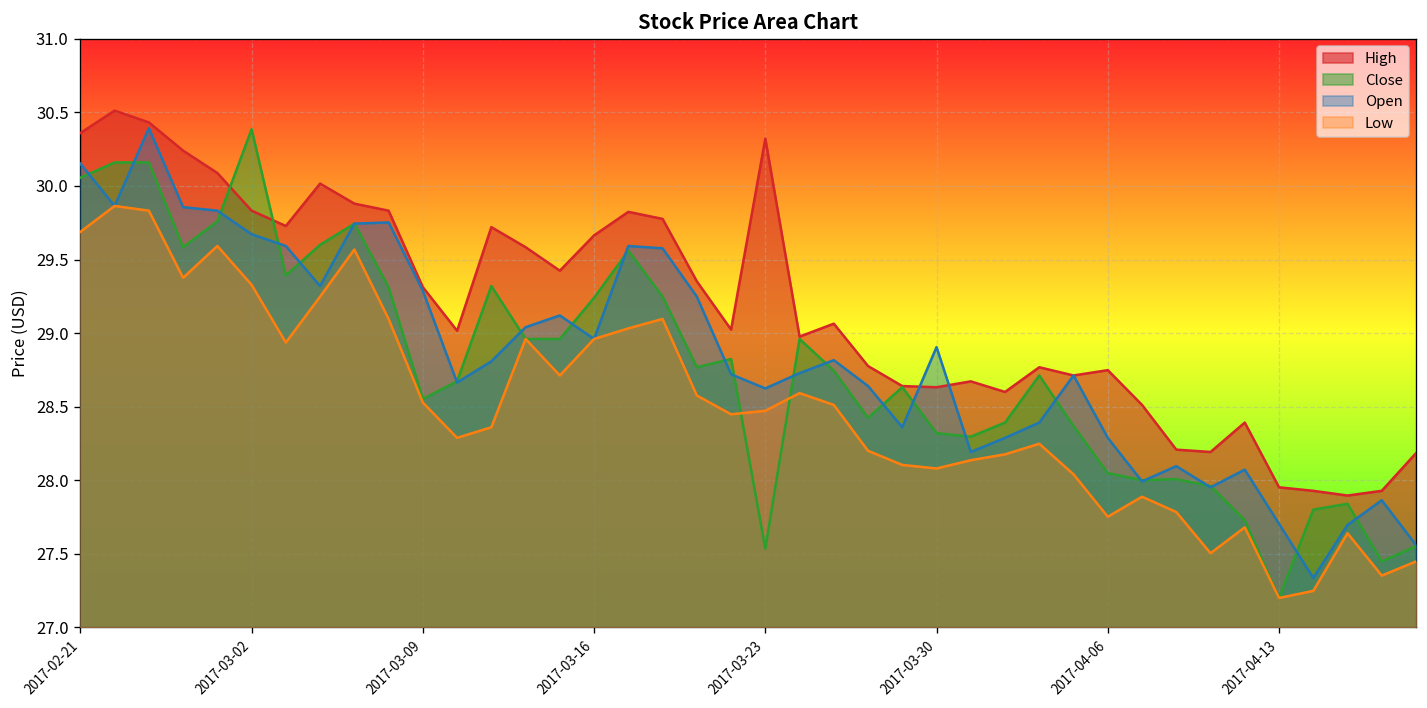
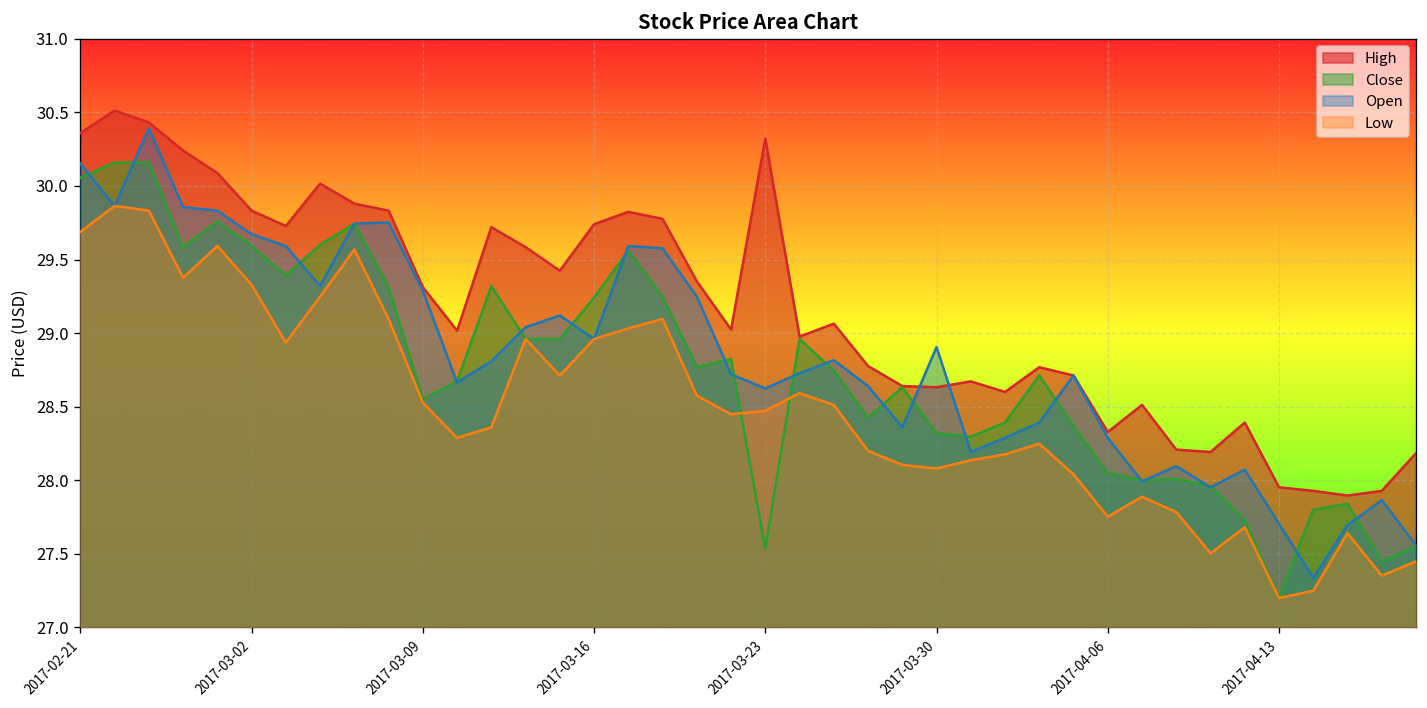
  {
    "High": {
      "2017-02-21": 30.36,
      "2017-03-02": 29.83,
      "2017-03-09": 29.31,
-     "2017-03-16": 29.66,
+     "2017-03-16": 29.74,
      "2017-03-23": 30.32,
      "2017-03-30": 28.63,
-     "2017-04-06": 28.75,
+     "2017-04-06": 28.33,
      "2017-04-13": 27.95
    },
    "Close": {
      "2017-02-21": 30.06,
-     "2017-03-02": 30.39,
+     "2017-03-02": 29.59,
      "2017-03-09": 28.55,
      "2017-03-16": 29.24,
      "2017-03-23": 27.54,
      "2017-03-30": 28.32,
      "2017-04-06": 28.05
    },
    "Open": {
      "2017-02-21": 30.15,
      "2017-03-02": 29.67,
      "2017-03-09": 29.29,
      "2017-03-23": 28.62,
      "2017-03-30": 28.91,
      "2017-04-06": 28.29,
      "2017-04-13": 27.70
    },
    "Low": {
      "2017-02-21": 29.69,
      "2017-03-02": 29.33,
      "2017-03-09": 28.53,
      "2017-03-23": 28.47,
      "2017-03-30": 28.08,
      "2017-04-06": 27.75
    }
  }
